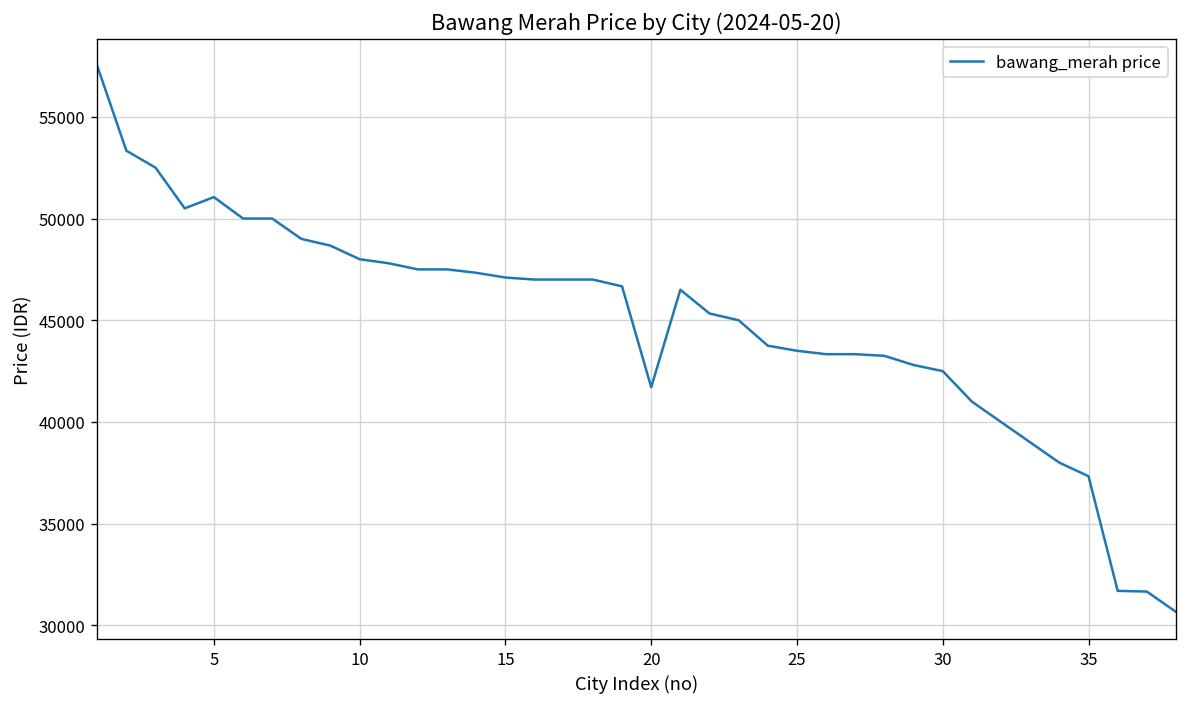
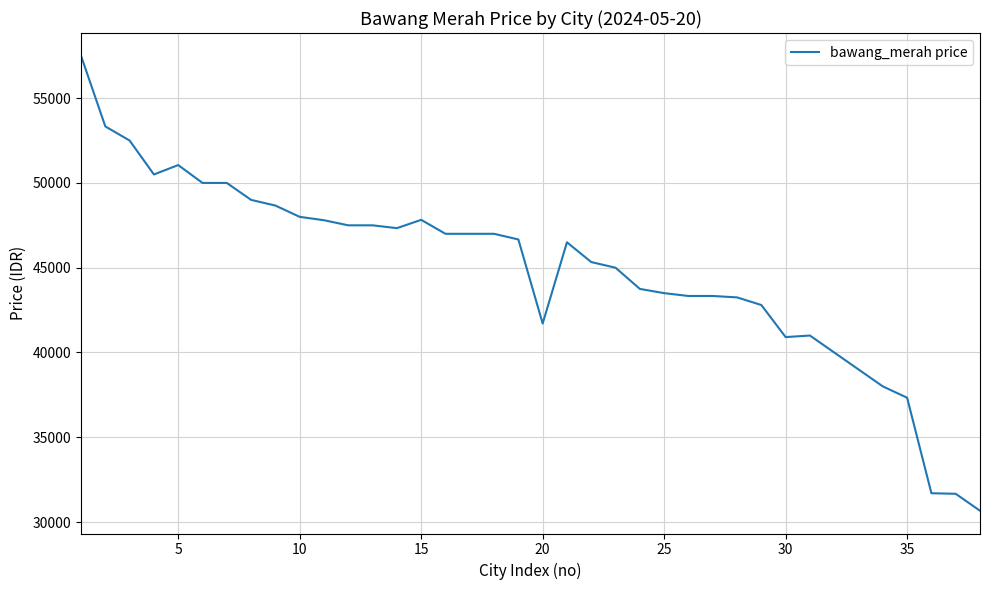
  {
    "5": 51100,
    "10": 48000,
-   "15": 47100,
+   "15": 47800,
    "20": 41700,
    "25": 43500,
-   "30": 42500,
+   "30": 40900,
    "35": 37300
  }
